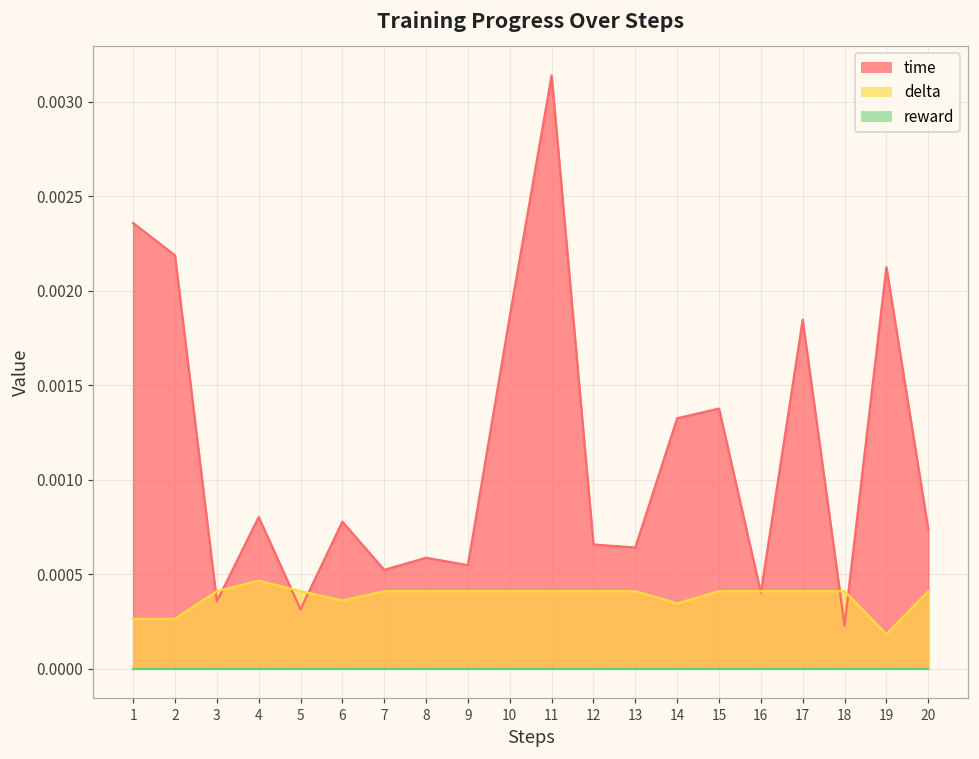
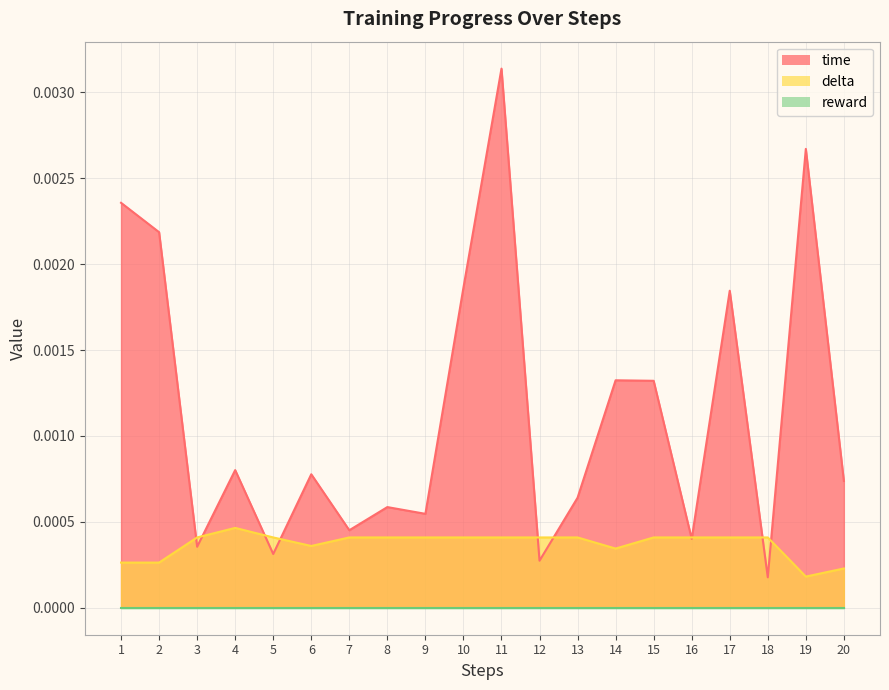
  {
    "time": {
      "1": 0.00236,
      "2": 0.00219,
      "3": 0.00036,
      "4": 0.00080,
      "5": 0.00031,
      "6": 0.00078,
-     "7": 0.00052,
+     "7": 0.00045,
      "8": 0.00059,
      "9": 0.00055,
      "10": 0.00186,
      "11": 0.00314,
-     "12": 0.00066,
+     "12": 0.00027,
      "13": 0.00064,
      "14": 0.00132,
-     "15": 0.00138,
+     "15": 0.00132,
      "17": 0.00185,
-     "18": 0.00023,
-     "19": 0.00212,
+     "18": 0.00018,
+     "19": 0.00267,
      "20": 0.00074
    },
    "delta": {
      "1": 0.00026,
      "2": 0.00026,
      "3": 0.00041,
      "4": 0.00046,
      "5": 0.00041,
      "6": 0.00036,
      "7": 0.00041,
      "8": 0.00041,
      "9": 0.00041,
      "10": 0.00041,
      "11": 0.00041,
      "12": 0.00041,
      "13": 0.00041,
      "14": 0.00034,
      "15": 0.00041,
      "17": 0.00041,
      "18": 0.00041,
      "19": 0.00018,
-     "20": 0.00041
+     "20": 0.00023
    },
    "reward": {
      "1": 0.00000,
      "2": 0.00000,
      "3": 0.00000,
      "4": 0.00000,
      "5": 0.00000,
      "6": 0.00000,
      "7": 0.00000,
      "8": 0.00000,
      "9": 0.00000,
      "10": 0.00000,
      "11": 0.00000,
      "12": 0.00000,
      "13": 0.00000,
      "14": 0.00000,
      "15": 0.00000,
      "16": 0.00000,
      "17": 0.00000,
      "18": 0.00000,
      "19": 0.00000,
      "20": 0.00000
    }
  }
